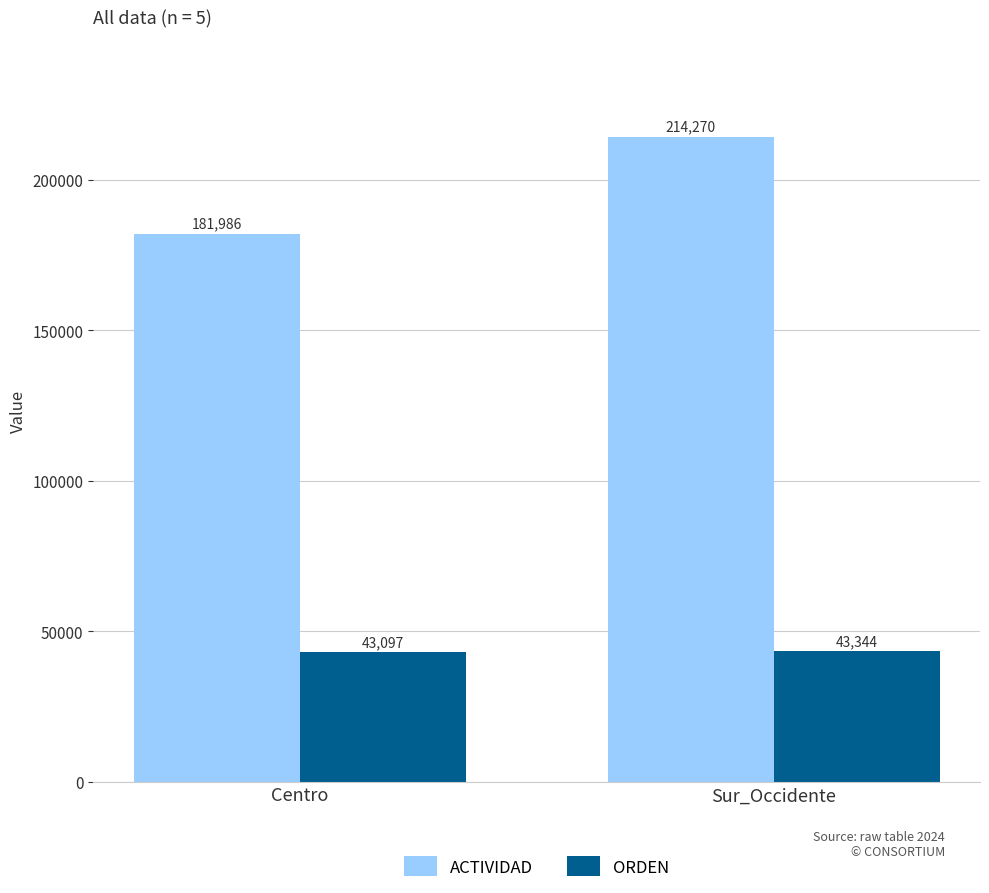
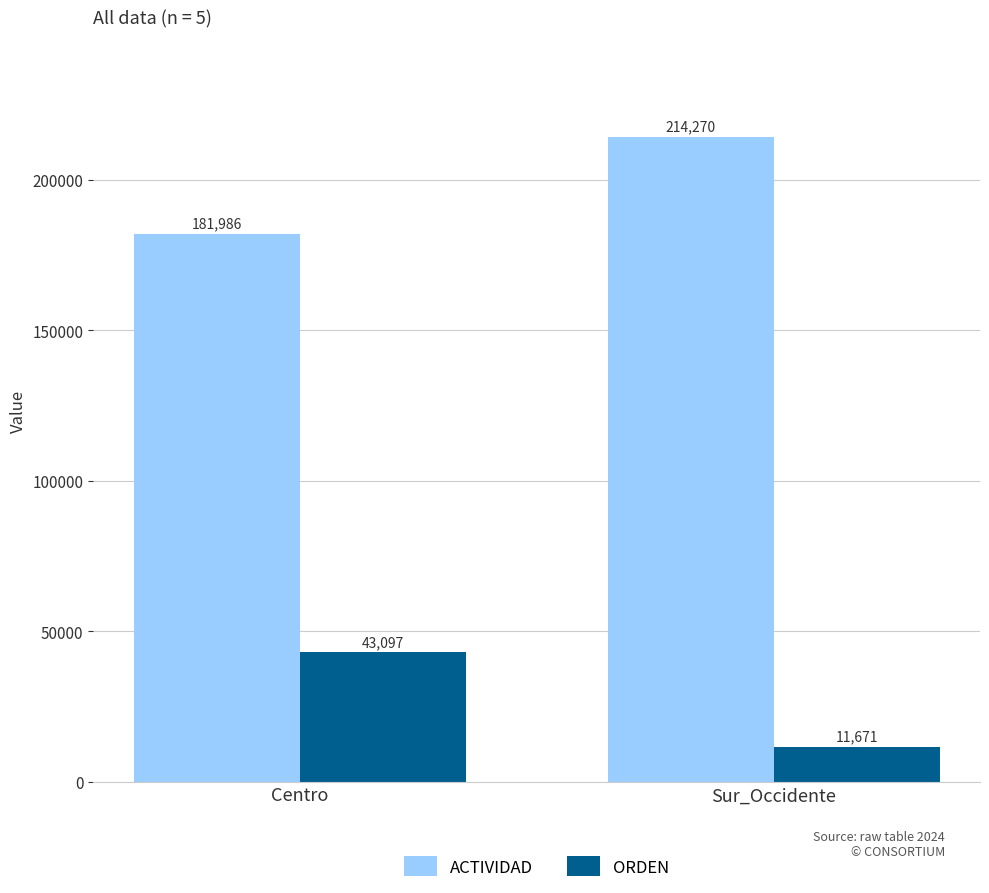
  {
    "ACTIVIDAD": {
      "Centro": "181,986",
      "Sur_Occidente": "214,270"
    },
    "ORDEN": {
      "Centro": "43,097",
-     "Sur_Occidente": "43,344"
+     "Sur_Occidente": "11,671"
    }
  }
